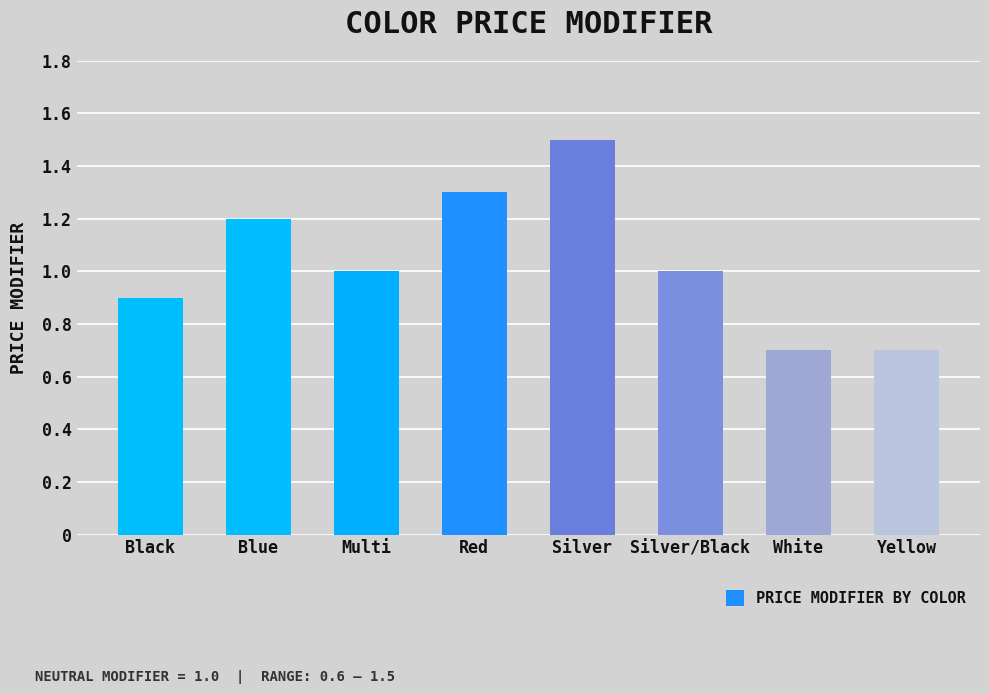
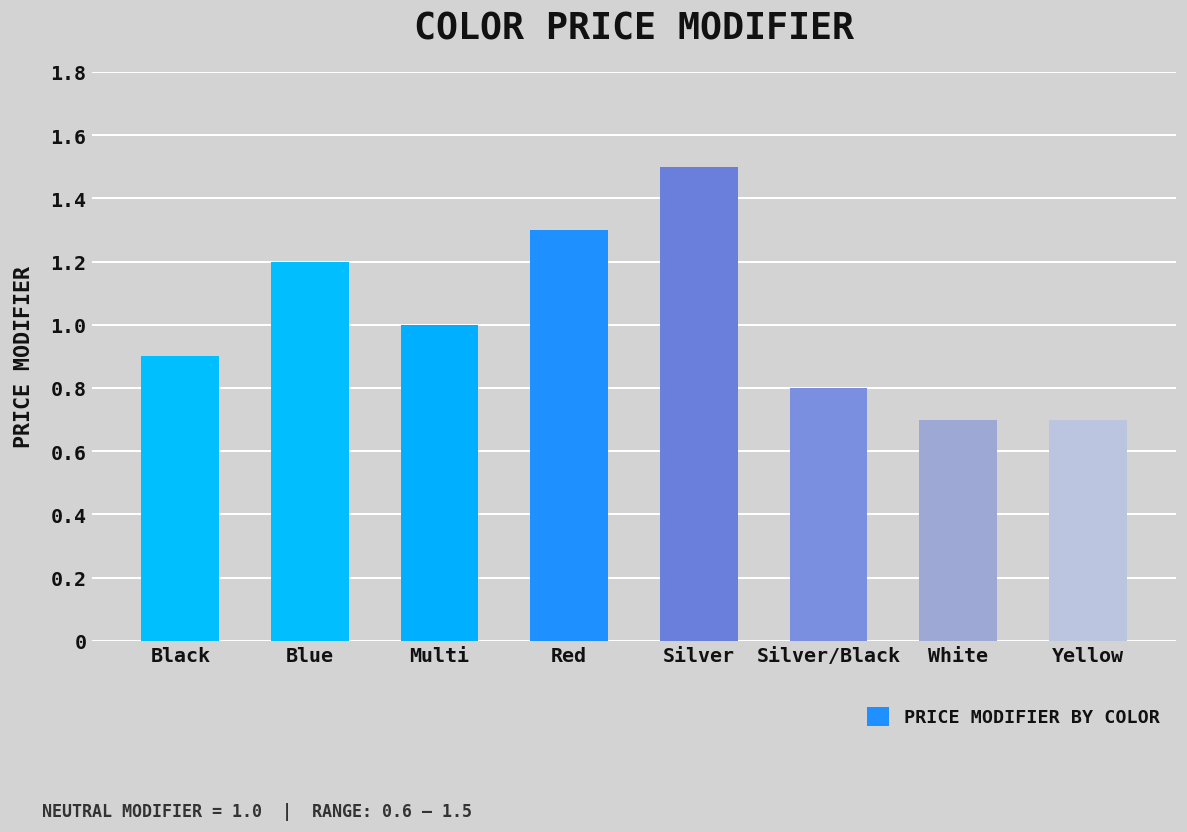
  {
    "Black": 0.9,
    "Blue": 1.2,
    "Multi": 1.0,
    "Red": 1.3,
    "Silver": 1.5,
-   "Silver/Black": 1.0,
+   "Silver/Black": 0.8,
    "White": 0.7,
    "Yellow": 0.7
  }
